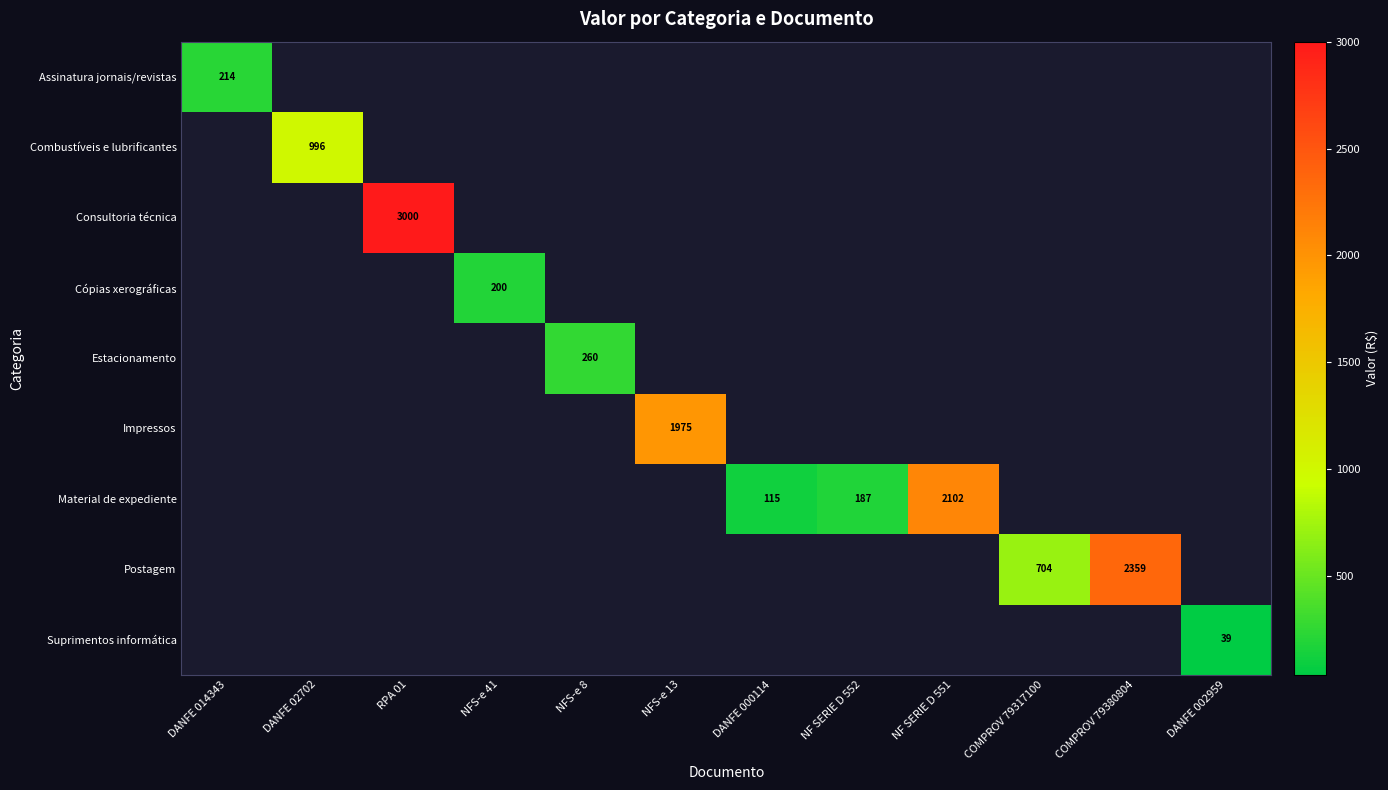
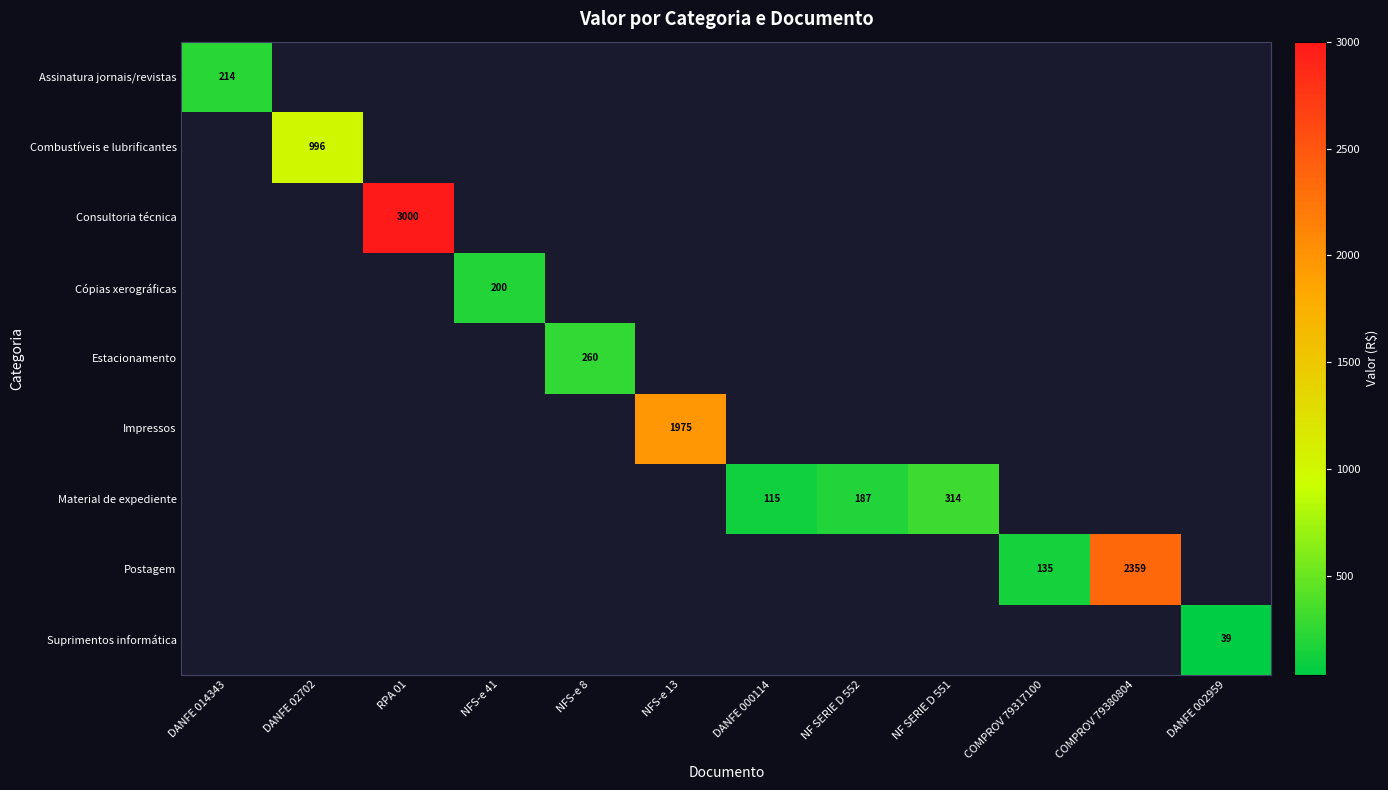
  {
    "Assinatura jornais/revistas": {
      "DANFE 014343": 214
    },
    "Combustíveis e lubrificantes": {
      "DANFE 02702": 996
    },
    "Consultoria técnica": {
      "RPA 01": 3000
    },
    "Cópias xerográficas": {
      "NFS-e 41": 200
    },
    "Estacionamento": {
      "NFS-e 8": 260
    },
    "Impressos": {
      "NFS-e 13": 1975
    },
    "Material de expediente": {
      "DANFE 000114": 115,
      "NF SERIE D 552": 187,
-     "NF SERIE D 551": 2102
+     "NF SERIE D 551": 314
    },
    "Postagem": {
-     "COMPROV 79317100": 704,
+     "COMPROV 79317100": 135,
      "COMPROV 79380804": 2359
    },
    "Suprimentos informática": {
      "DANFE 002959": 39
    }
  }
